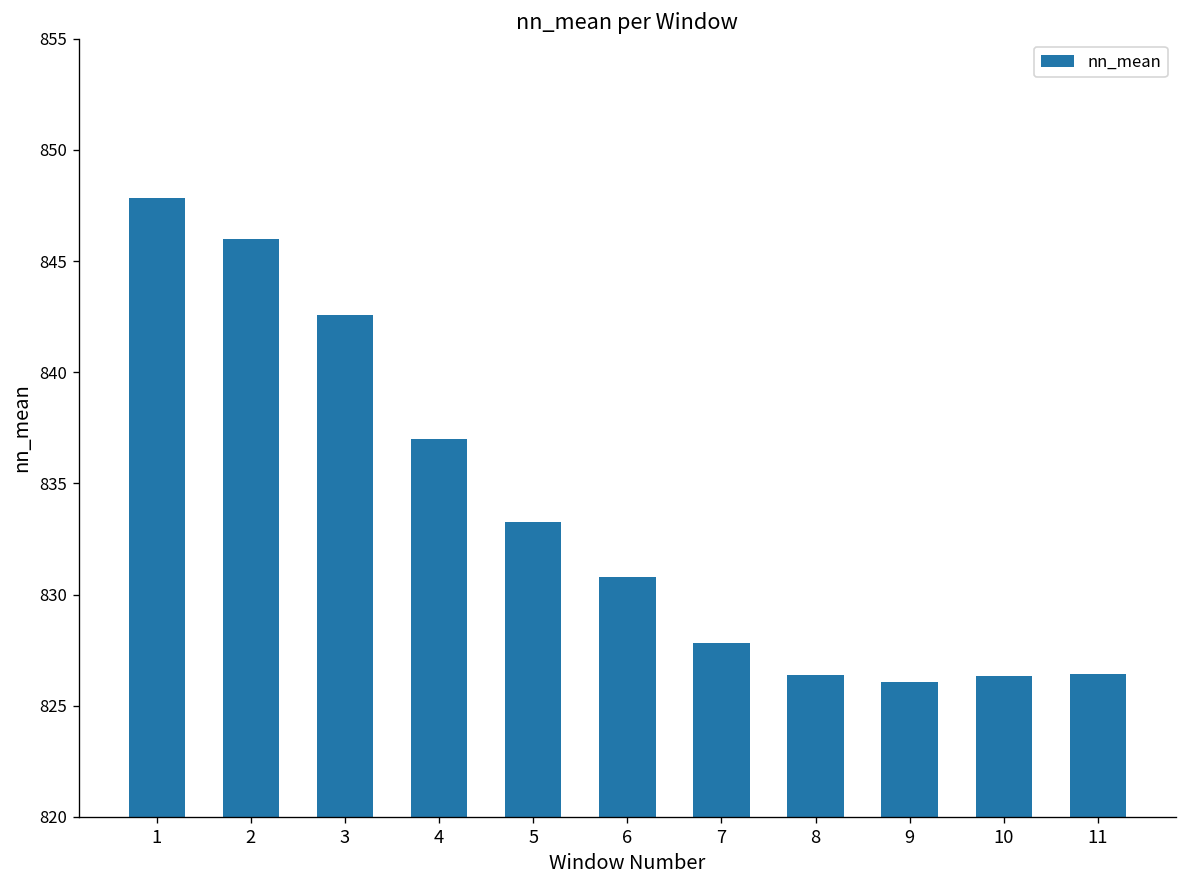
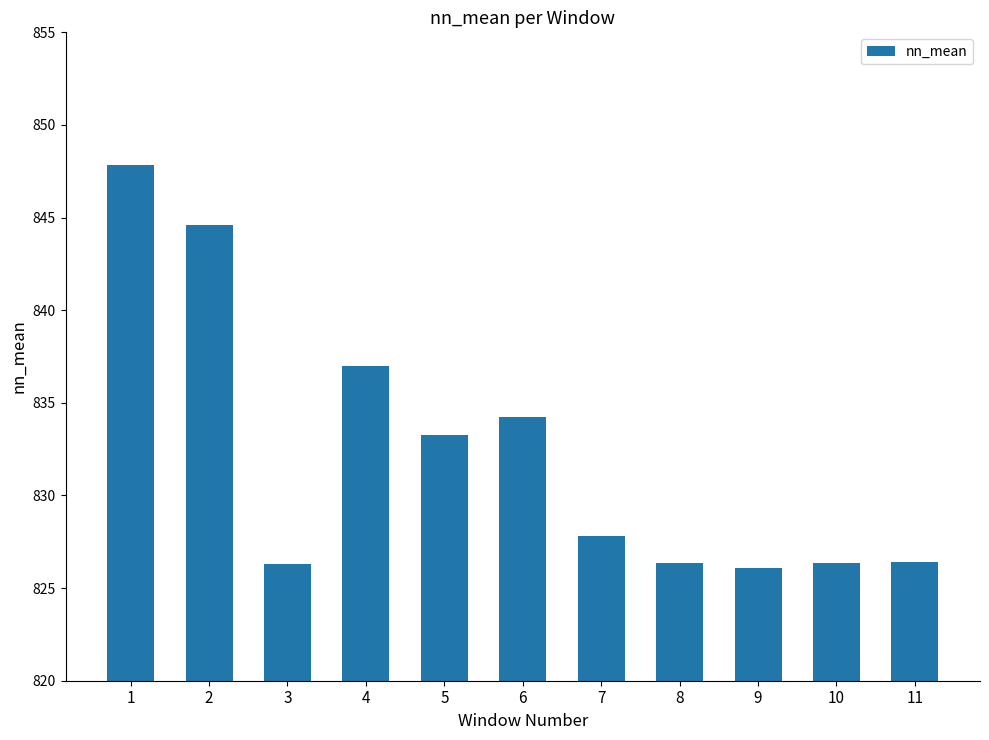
  {
    "1": 847.8,
-   "2": 846.0,
-   "3": 842.6,
+   "2": 844.6,
+   "3": 826.3,
    "4": 837.0,
    "5": 833.3,
-   "6": 830.8,
+   "6": 834.2,
    "7": 827.8,
    "8": 826.4,
    "9": 826.1,
    "10": 826.3,
    "11": 826.4
  }
